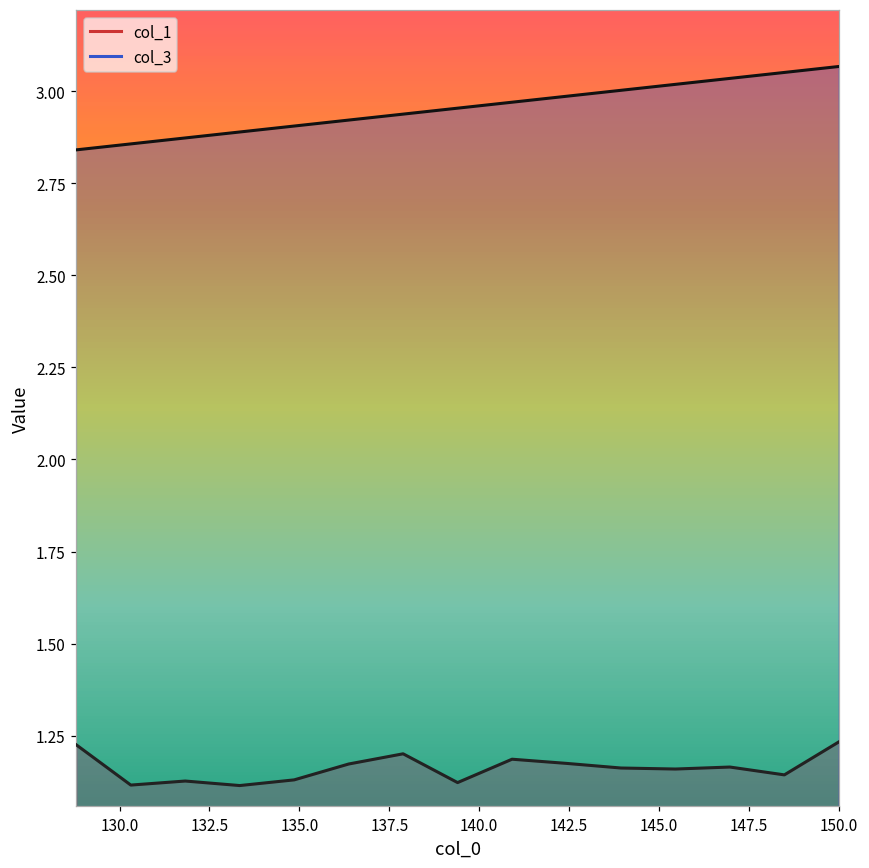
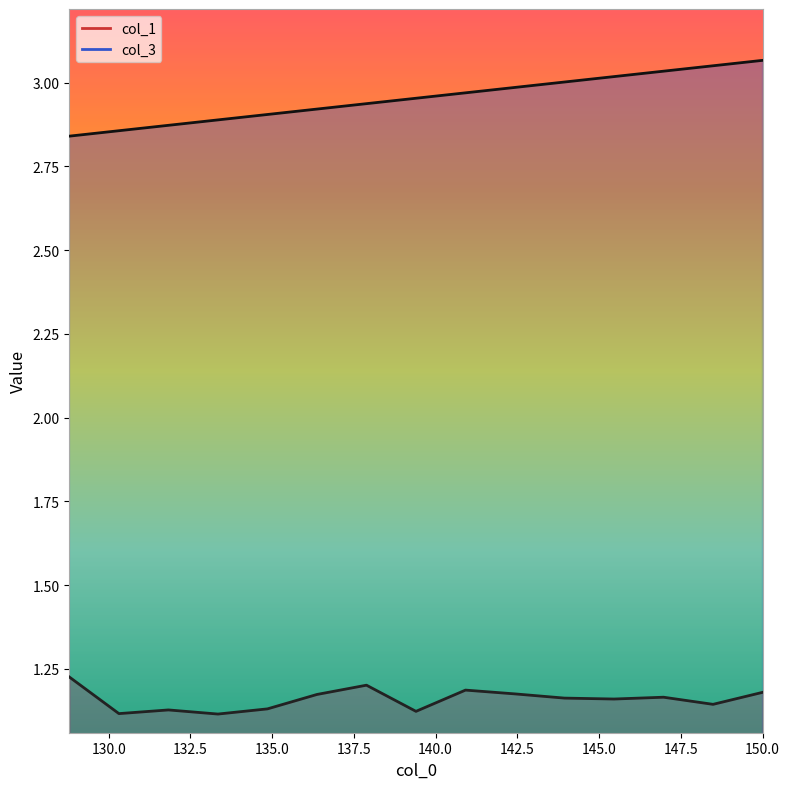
  {
    "col_1": {
-     "150.0": 1.23
+     "150.0": 1.18
    },
    "col_3": {
      "150.0": 3.07
    }
  }
